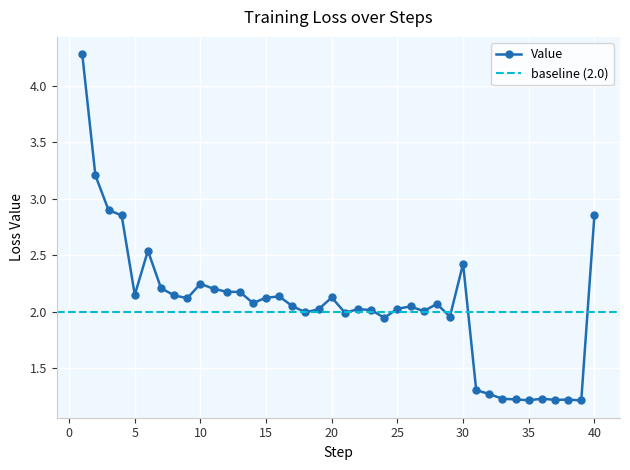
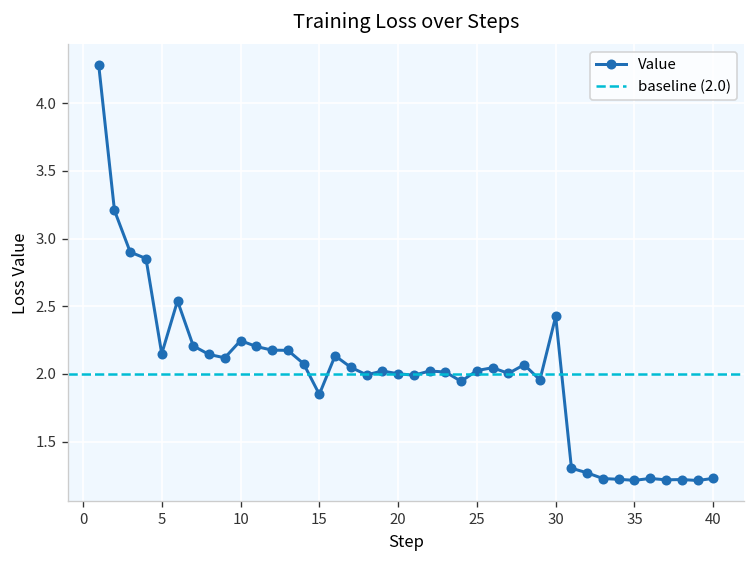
  {
    "5": 2.15,
    "10": 2.25,
-   "15": 2.12,
-   "20": 2.12,
+   "15": 1.85,
+   "20": 2.00,
    "25": 2.02,
    "30": 2.42,
    "35": 1.21,
-   "40": 2.85
+   "40": 1.23
  }
